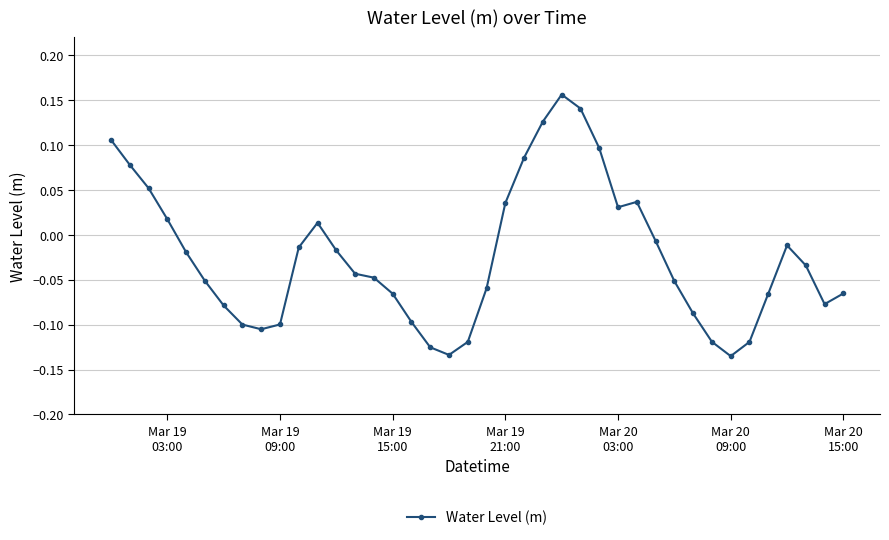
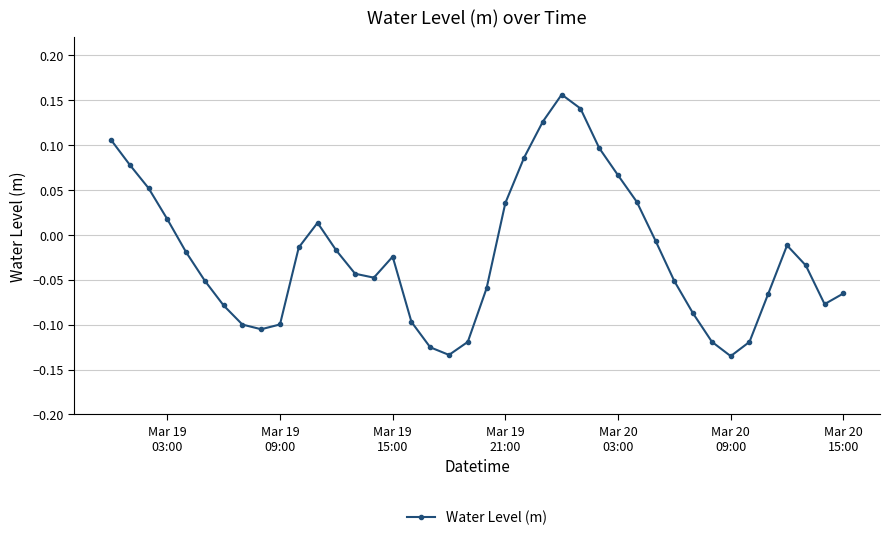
  {
    "Mar 19 03:00": 0.02,
    "Mar 19 09:00": -0.10,
-   "Mar 19 15:00": -0.07,
+   "Mar 19 15:00": -0.02,
    "Mar 19 21:00": 0.04,
-   "Mar 20 03:00": 0.03,
+   "Mar 20 03:00": 0.07,
    "Mar 20 09:00": -0.14,
    "Mar 20 15:00": -0.07
  }
